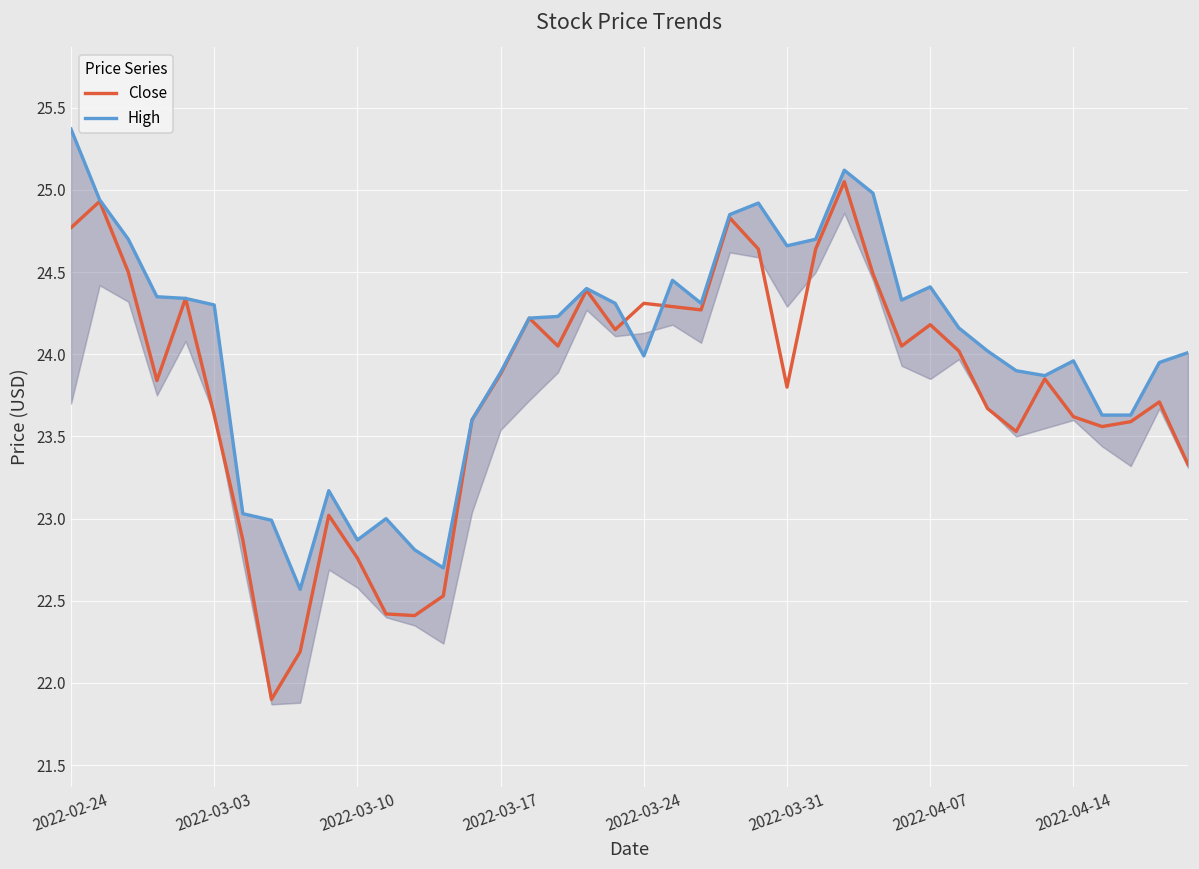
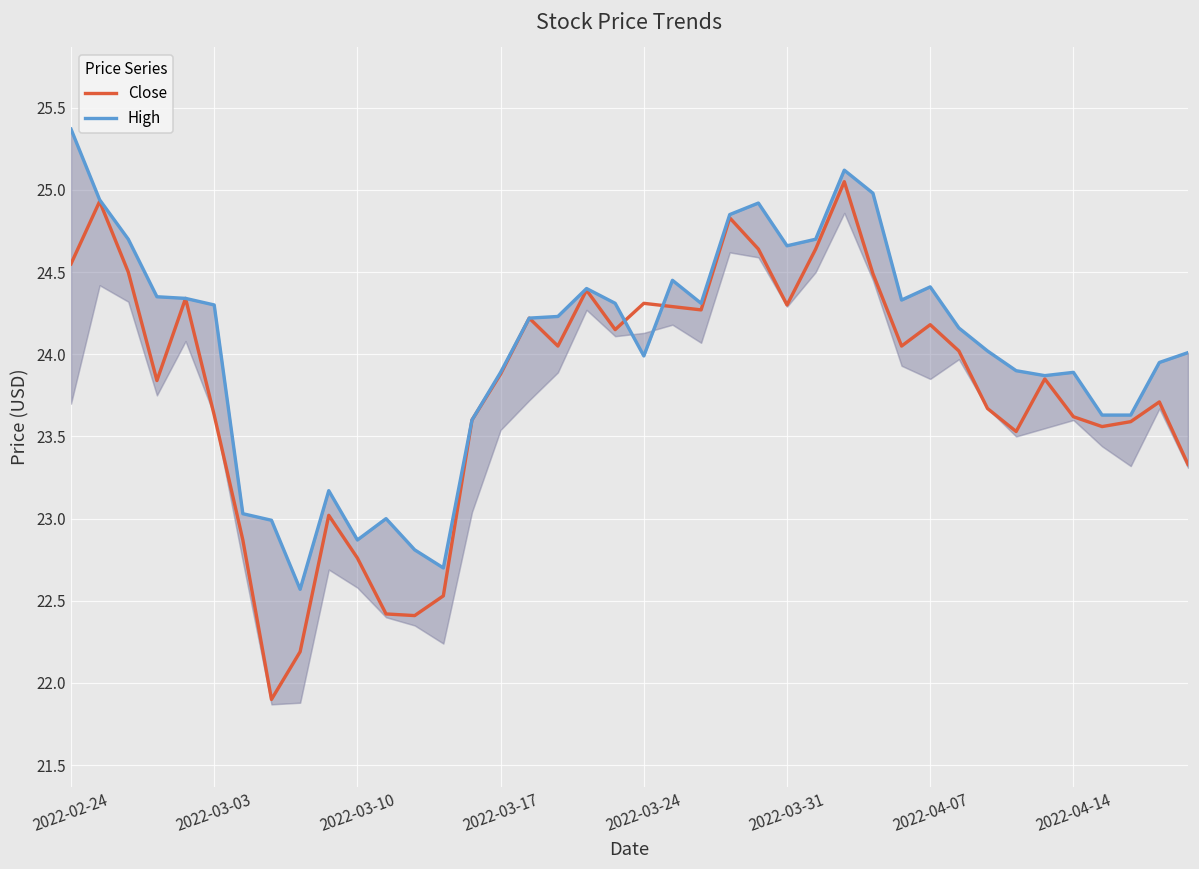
  {
    "Close": {
-     "2022-02-24": 24.77,
+     "2022-02-24": 24.55,
      "2022-03-03": 23.63,
      "2022-03-10": 22.76,
      "2022-03-24": 24.31,
-     "2022-03-31": 23.8,
+     "2022-03-31": 24.3,
      "2022-04-07": 24.18,
      "2022-04-14": 23.62
    },
    "High": {
      "2022-03-24": 23.99,
-     "2022-04-14": 23.96
+     "2022-04-14": 23.89
    }
  }
